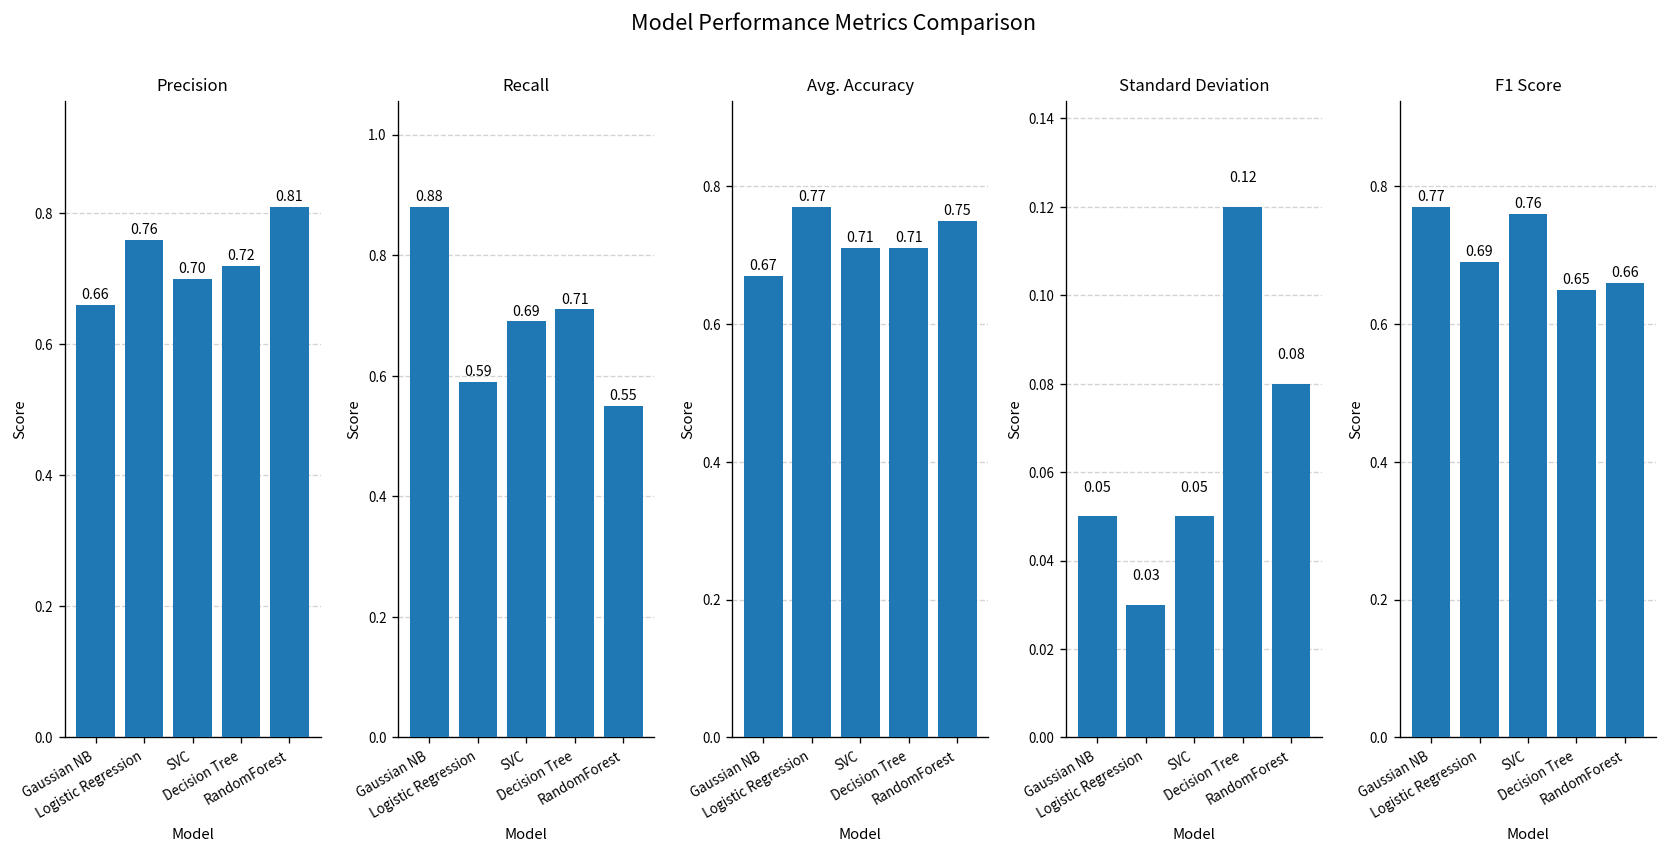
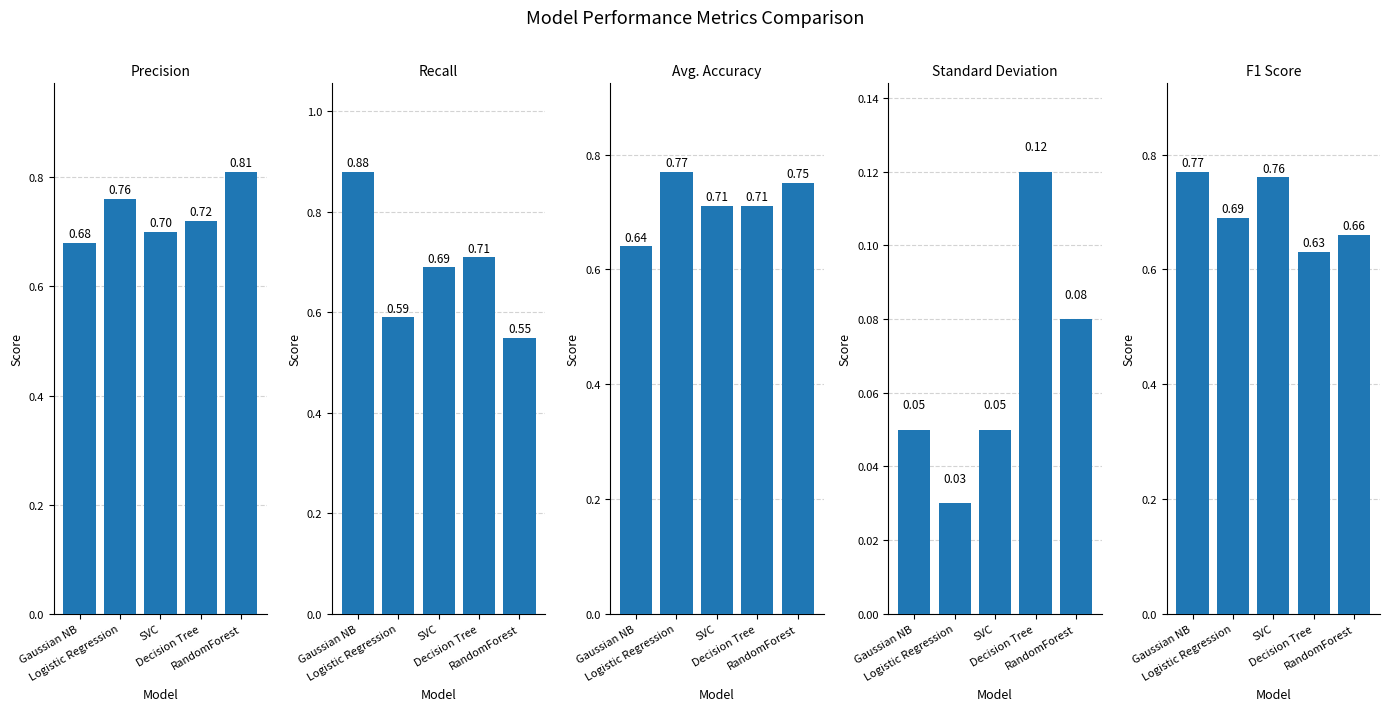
  {
    "Precision": {
-     "Gaussian NB": 0.66,
+     "Gaussian NB": 0.68,
      "Logistic Regression": 0.76,
      "SVC": 0.70,
      "Decision Tree": 0.72,
      "RandomForest": 0.81
    },
    "Recall": {
      "Gaussian NB": 0.88,
      "Logistic Regression": 0.59,
      "SVC": 0.69,
      "Decision Tree": 0.71,
      "RandomForest": 0.55
    },
    "Avg. Accuracy": {
-     "Gaussian NB": 0.67,
+     "Gaussian NB": 0.64,
      "Logistic Regression": 0.77,
      "SVC": 0.71,
      "Decision Tree": 0.71,
      "RandomForest": 0.75
    },
    "Standard Deviation": {
      "Gaussian NB": 0.05,
      "Logistic Regression": 0.03,
      "SVC": 0.05,
      "Decision Tree": 0.12,
      "RandomForest": 0.08
    },
    "F1 Score": {
      "Gaussian NB": 0.77,
      "Logistic Regression": 0.69,
      "SVC": 0.76,
-     "Decision Tree": 0.65,
+     "Decision Tree": 0.63,
      "RandomForest": 0.66
    }
  }
